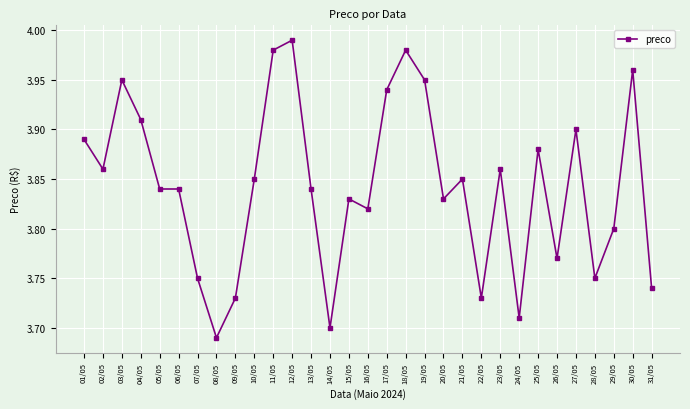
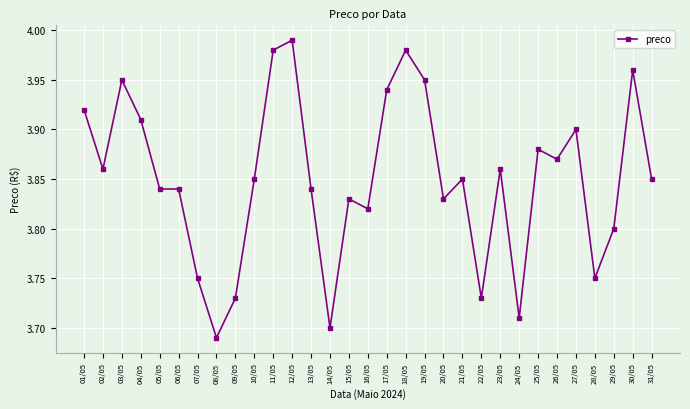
  {
-   "01/05": 3.89,
+   "01/05": 3.92,
    "02/05": 3.86,
    "03/05": 3.95,
    "04/05": 3.91,
    "05/05": 3.84,
    "06/05": 3.84,
    "07/05": 3.75,
    "08/05": 3.69,
    "09/05": 3.73,
    "10/05": 3.85,
    "11/05": 3.98,
    "12/05": 3.99,
    "13/05": 3.84,
    "14/05": 3.70,
    "15/05": 3.83,
    "16/05": 3.82,
    "17/05": 3.94,
    "18/05": 3.98,
    "19/05": 3.95,
    "20/05": 3.83,
    "21/05": 3.85,
    "22/05": 3.73,
    "23/05": 3.86,
    "24/05": 3.71,
    "25/05": 3.88,
-   "26/05": 3.77,
+   "26/05": 3.87,
    "27/05": 3.90,
    "28/05": 3.75,
    "29/05": 3.80,
    "30/05": 3.96,
-   "31/05": 3.74
+   "31/05": 3.85
  }
